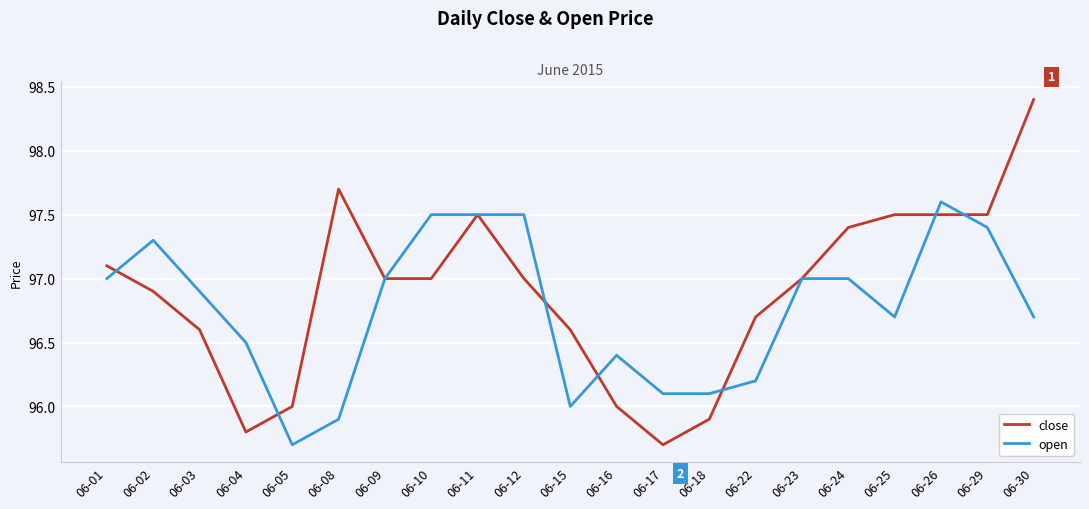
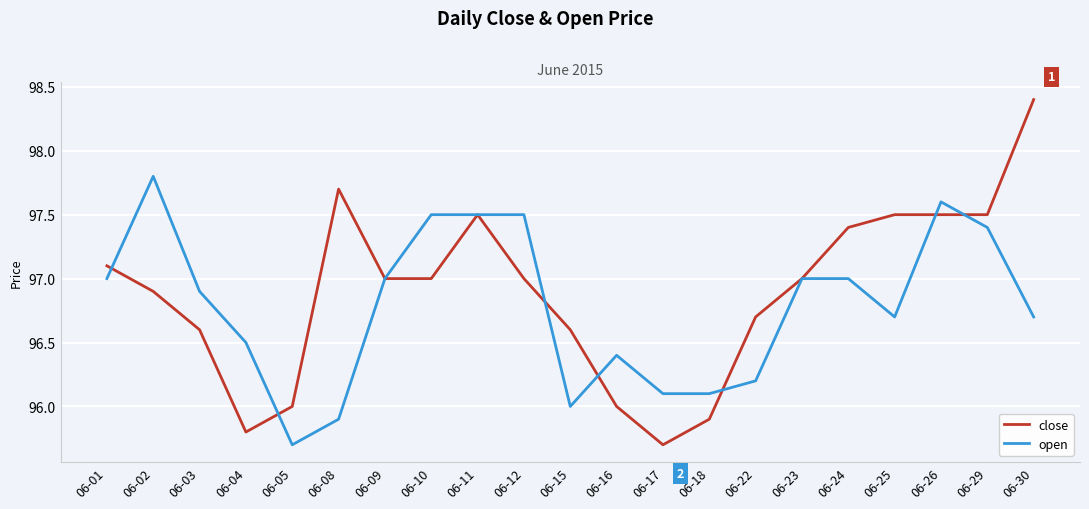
  {
    "close": {
      "06-01": 97.1,
      "06-02": 96.9,
      "06-03": 96.6,
      "06-04": 95.8,
      "06-05": 96.0,
      "06-08": 97.7,
      "06-10": 97.0,
      "06-12": 97.0,
      "06-15": 96.6,
      "06-16": 96.0,
      "06-17": 95.7,
      "06-18": 95.9,
      "06-22": 96.7,
      "06-24": 97.4,
      "06-25": 97.5,
      "06-26": 97.5,
      "06-29": 97.5
    },
    "open": {
      "06-01": 97.0,
-     "06-02": 97.3,
+     "06-02": 97.8,
      "06-03": 96.9,
      "06-04": 96.5,
      "06-05": 95.7,
      "06-08": 95.9,
      "06-10": 97.5,
      "06-12": 97.5,
      "06-15": 96.0,
      "06-16": 96.4,
      "06-17": 96.1,
      "06-18": 96.1,
      "06-22": 96.2,
      "06-24": 97.0,
      "06-25": 96.7,
      "06-26": 97.6,
      "06-29": 97.4,
      "06-30": 96.7
    }
  }
